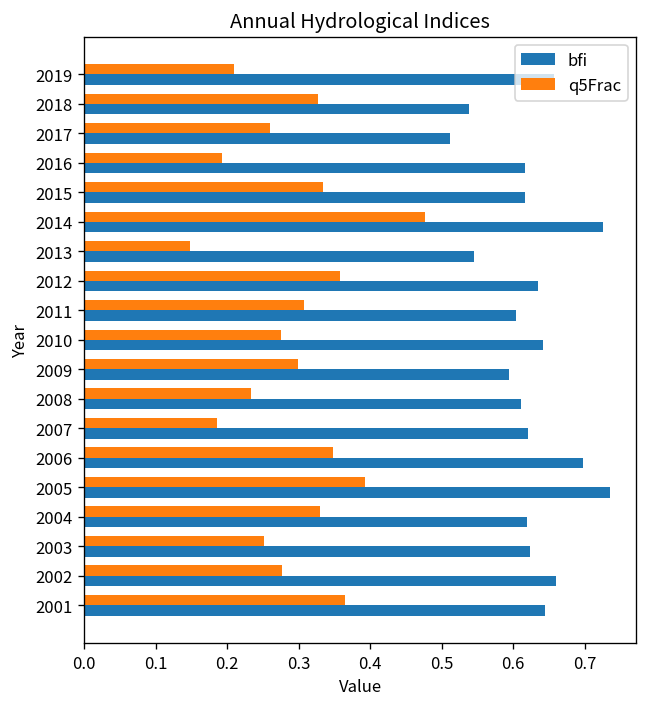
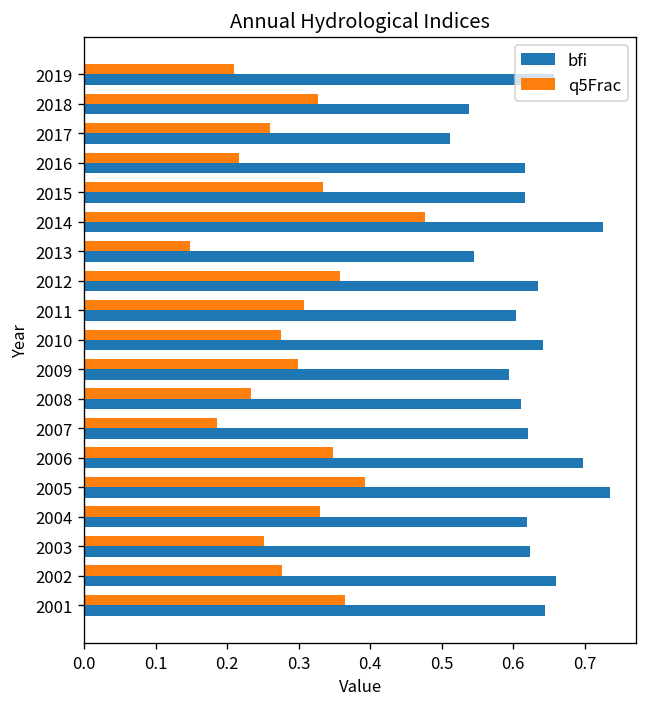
  {
    "bfi": {
      "2018": 0.54,
      "2017": 0.51,
      "2016": 0.62,
      "2015": 0.62,
      "2014": 0.73,
      "2013": 0.55,
      "2012": 0.64,
      "2011": 0.60,
      "2010": 0.64,
      "2009": 0.59,
      "2008": 0.61,
      "2007": 0.62,
      "2006": 0.70,
      "2005": 0.73,
      "2004": 0.62,
      "2003": 0.62,
      "2002": 0.66,
      "2001": 0.65
    },
    "q5Frac": {
      "2019": 0.21,
      "2018": 0.33,
      "2017": 0.26,
-     "2016": 0.19,
+     "2016": 0.22,
      "2015": 0.33,
      "2014": 0.48,
      "2013": 0.15,
      "2012": 0.36,
      "2011": 0.31,
      "2010": 0.27,
      "2009": 0.30,
      "2008": 0.23,
      "2007": 0.19,
      "2006": 0.35,
      "2005": 0.39,
      "2004": 0.33,
      "2003": 0.25,
      "2002": 0.28,
      "2001": 0.36
    }
  }
